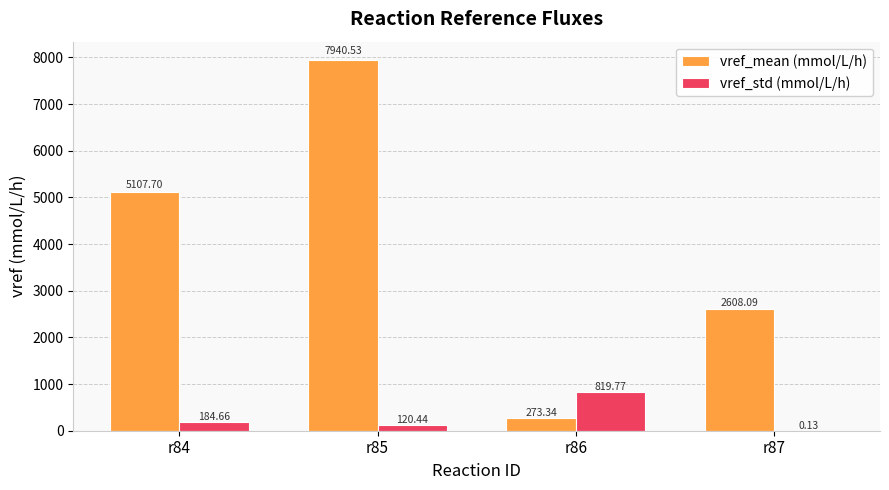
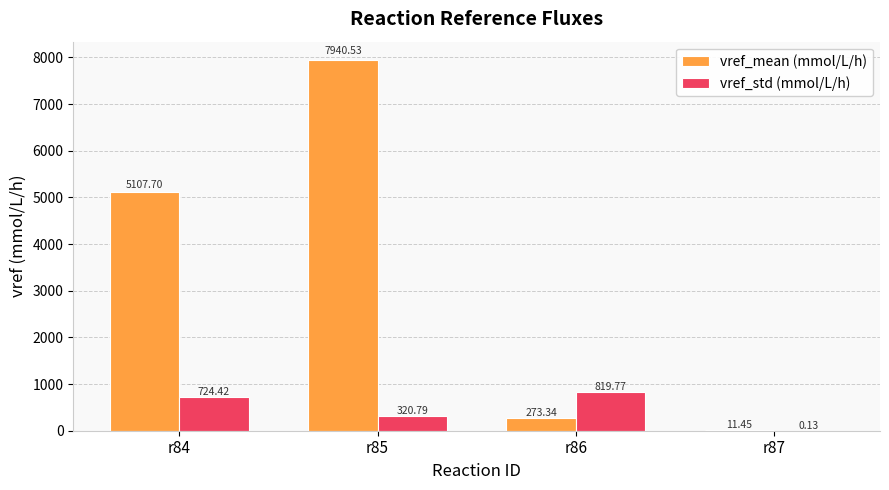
  {
    "vref_mean (mmol/L/h)": {
      "r84": 5107.70,
      "r85": 7940.53,
      "r86": 273.34,
-     "r87": 2608.09
+     "r87": 11.45
    },
    "vref_std (mmol/L/h)": {
-     "r84": 184.66,
-     "r85": 120.44,
+     "r84": 724.42,
+     "r85": 320.79,
      "r86": 819.77,
      "r87": 0.13
    }
  }
